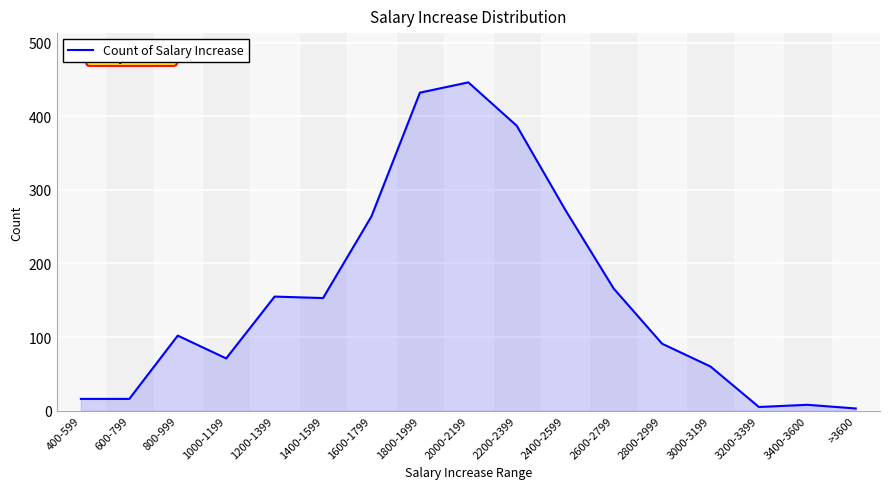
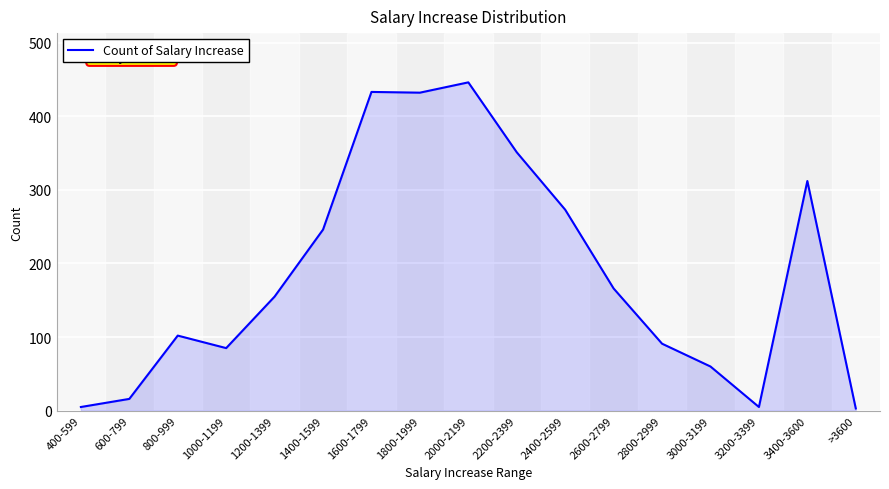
  {
-   "400-599": 20,
+   "400-599": 10,
    "600-799": 20,
    "800-999": 100,
-   "1000-1199": 70,
+   "1000-1199": 90,
    "1200-1399": 160,
-   "1400-1599": 150,
-   "1600-1799": 260,
+   "1400-1599": 250,
+   "1600-1799": 430,
    "1800-1999": 430,
    "2000-2199": 450,
-   "2200-2399": 390,
+   "2200-2399": 350,
    "2400-2599": 270,
    "2600-2799": 170,
    "2800-2999": 90,
    "3000-3199": 60,
    "3200-3399": 10,
-   "3400-3600": 10,
+   "3400-3600": 310,
    ">3600": 0
  }
